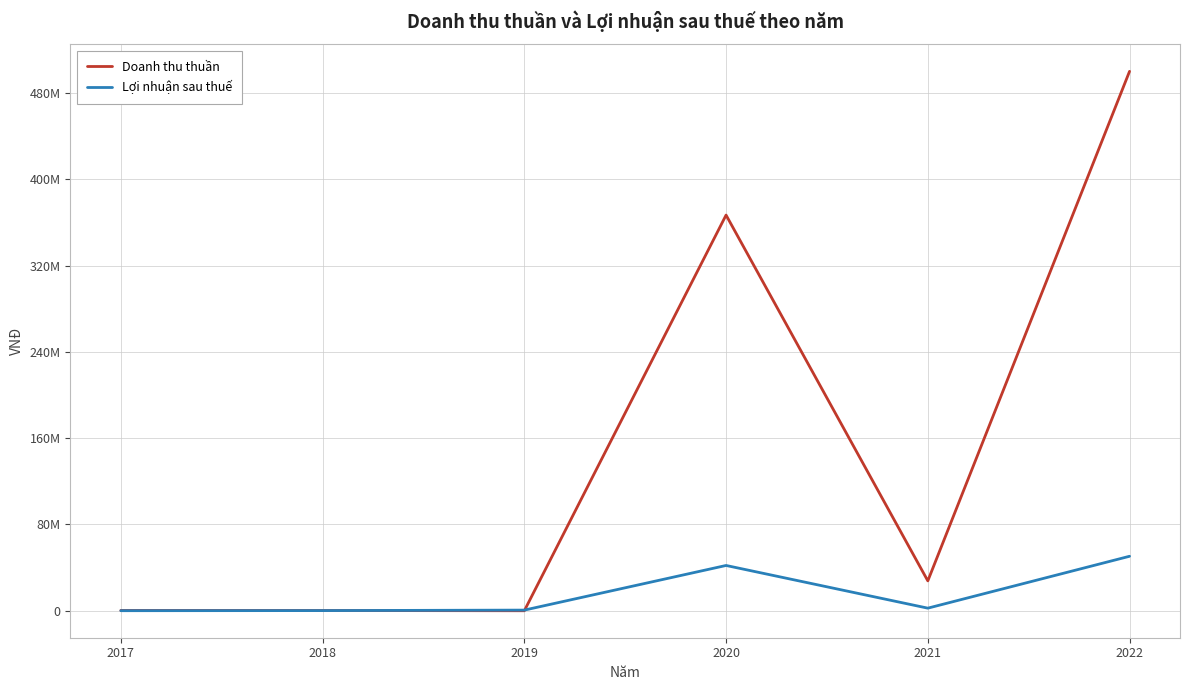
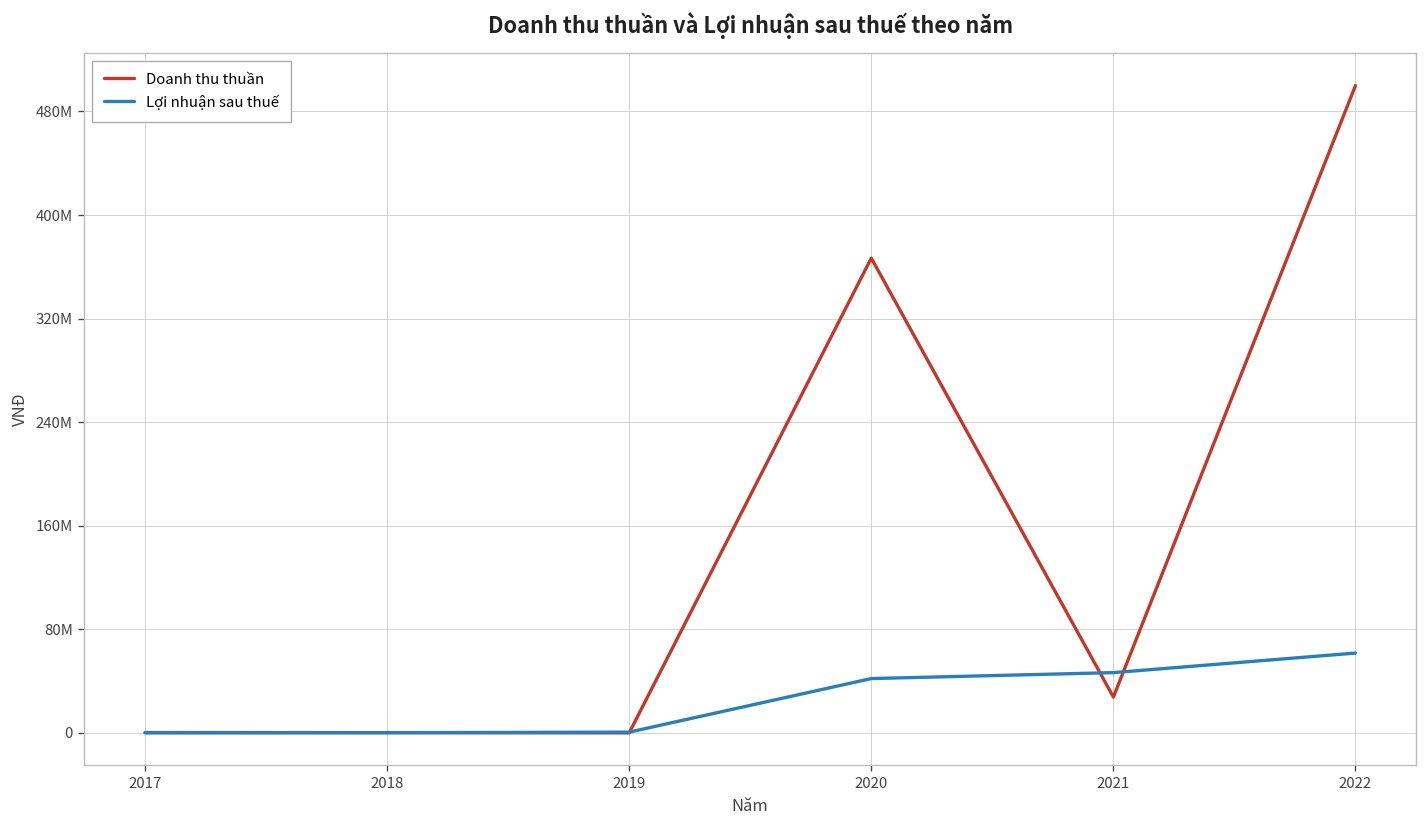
  {
    "Doanh thu thuần": {
      "2020": 367000000,
      "2021": 28000000,
      "2022": 500000000
    },
    "Lợi nhuận sau thuế": {
      "2020": 42000000,
-     "2021": 2000000,
-     "2022": 51000000
+     "2021": 47000000,
+     "2022": 62000000
    }
  }
